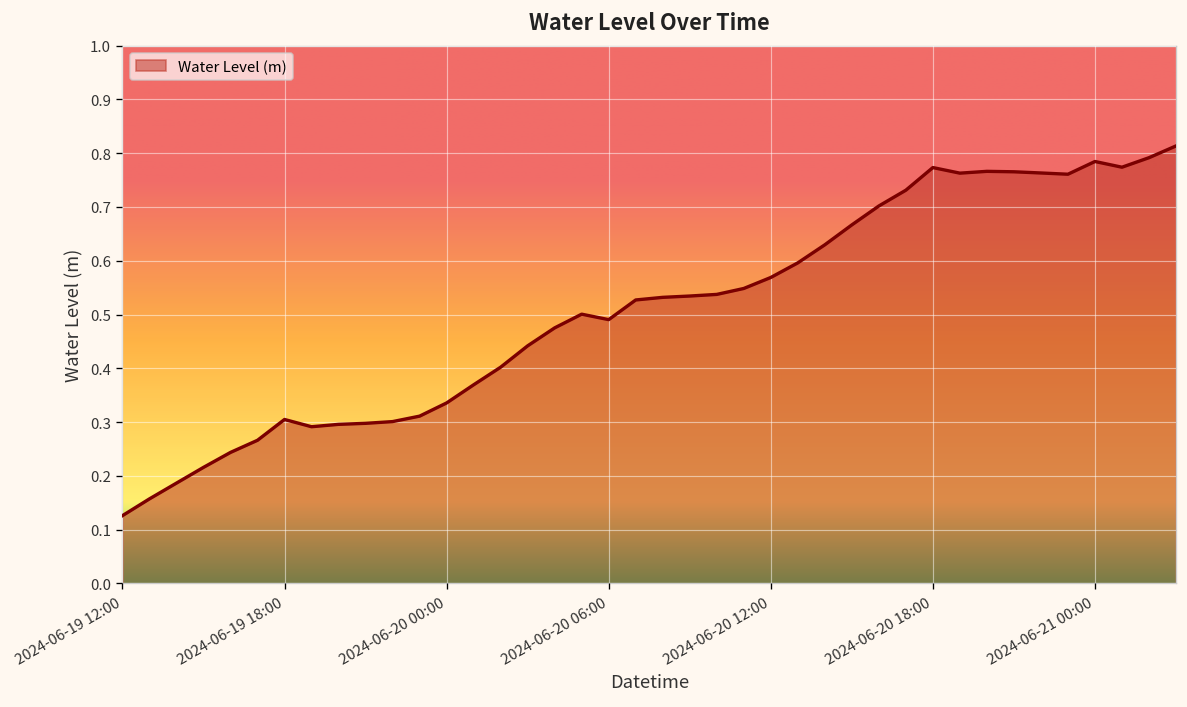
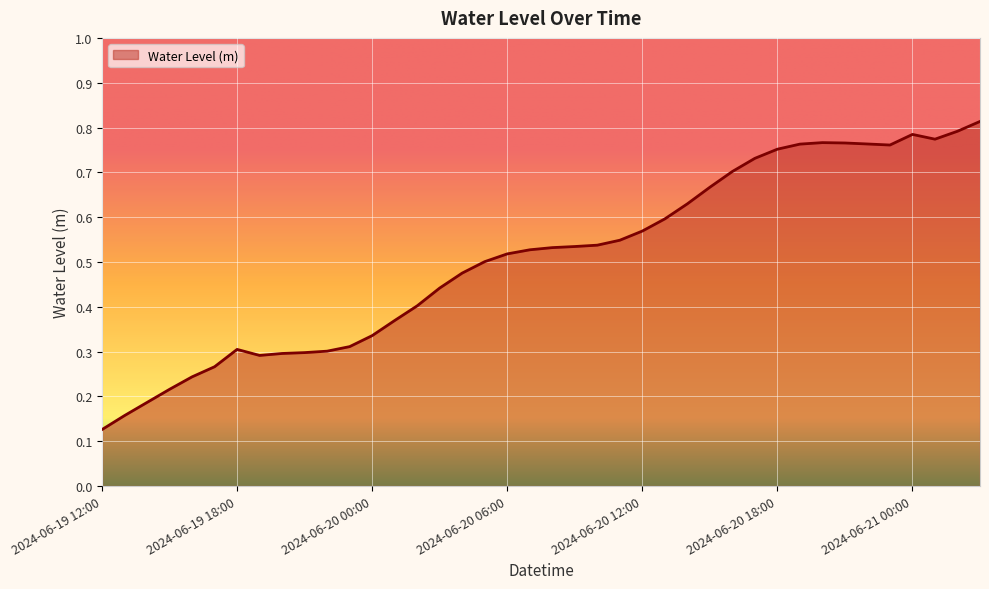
  {
    "2024-06-19 12:00": 0.13,
    "2024-06-19 18:00": 0.30,
    "2024-06-20 00:00": 0.34,
-   "2024-06-20 06:00": 0.49,
+   "2024-06-20 06:00": 0.52,
    "2024-06-20 12:00": 0.57,
-   "2024-06-20 18:00": 0.77,
+   "2024-06-20 18:00": 0.75,
    "2024-06-21 00:00": 0.78
  }
